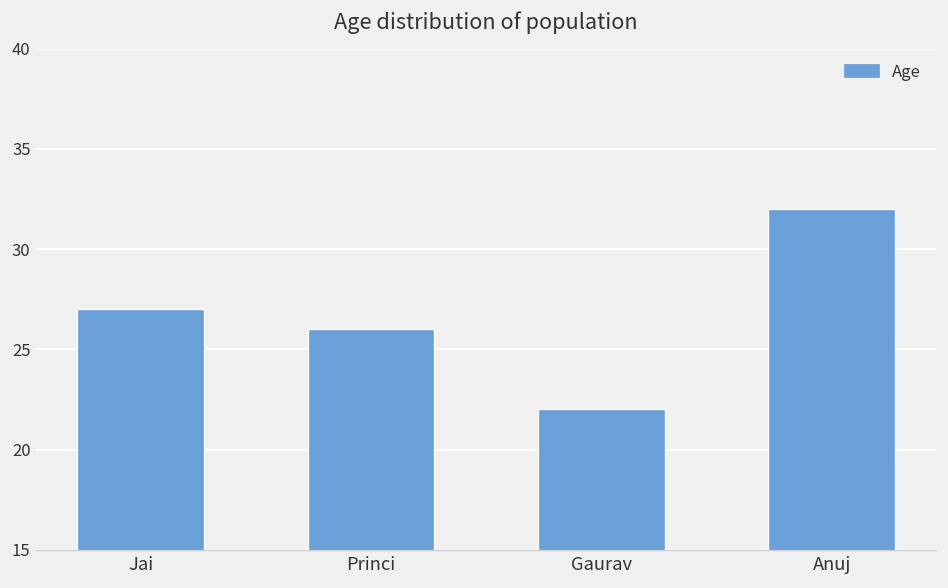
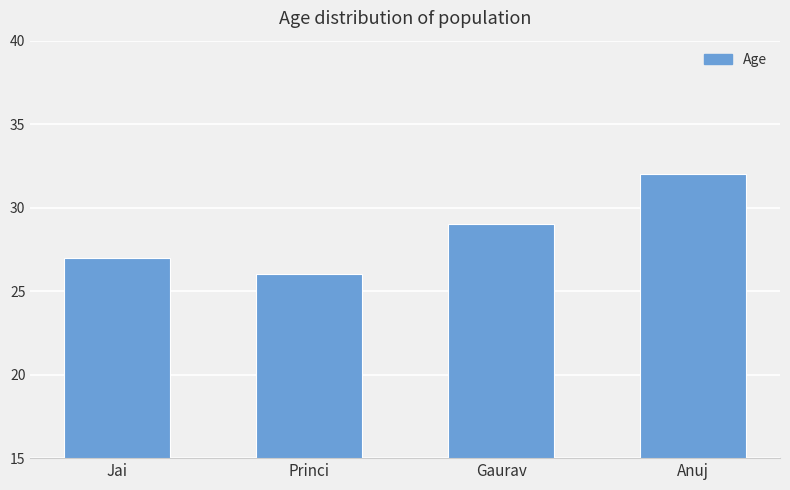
  {
    "Jai": 27,
    "Princi": 26,
-   "Gaurav": 22,
+   "Gaurav": 29,
    "Anuj": 32
  }
